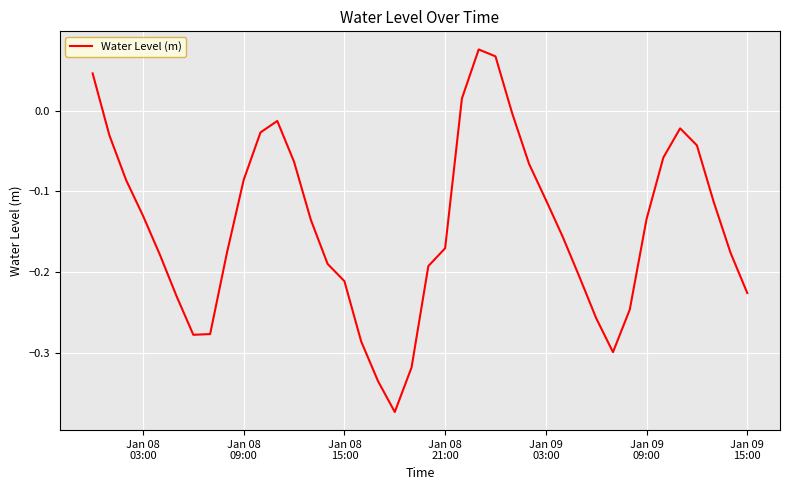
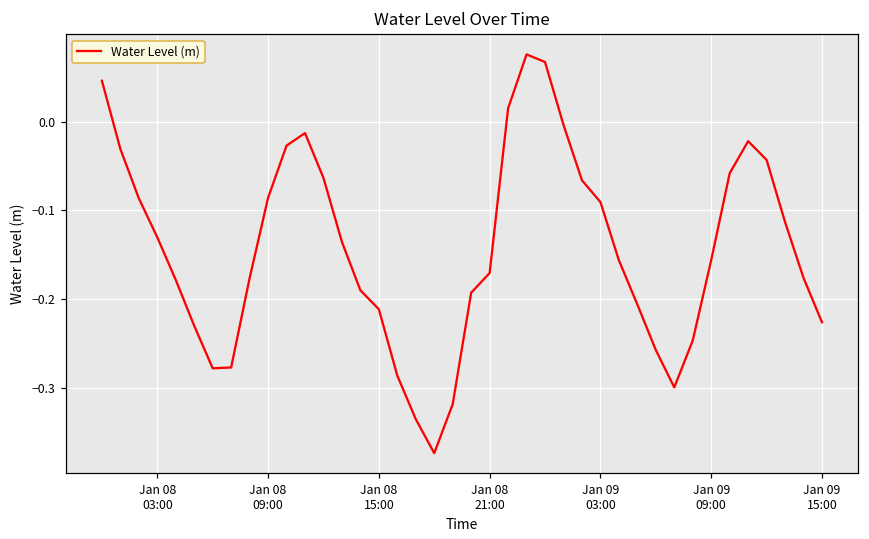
  {
    "Jan 08 03:00": -0.13,
    "Jan 08 09:00": -0.09,
    "Jan 08 15:00": -0.21,
    "Jan 08 21:00": -0.17,
-   "Jan 09 03:00": -0.11,
-   "Jan 09 09:00": -0.13,
+   "Jan 09 03:00": -0.09,
+   "Jan 09 09:00": -0.16,
    "Jan 09 15:00": -0.23
  }
